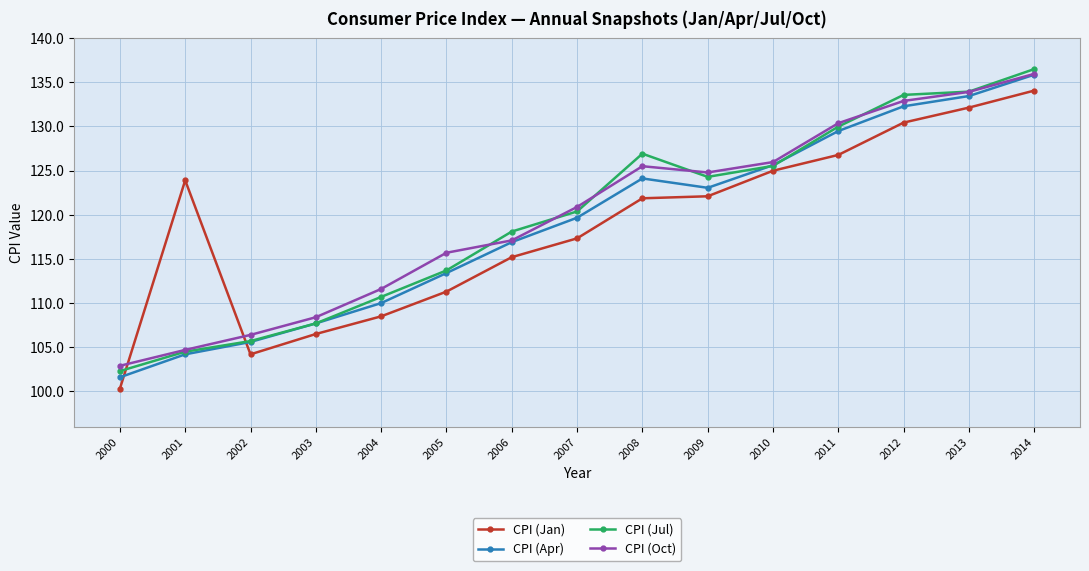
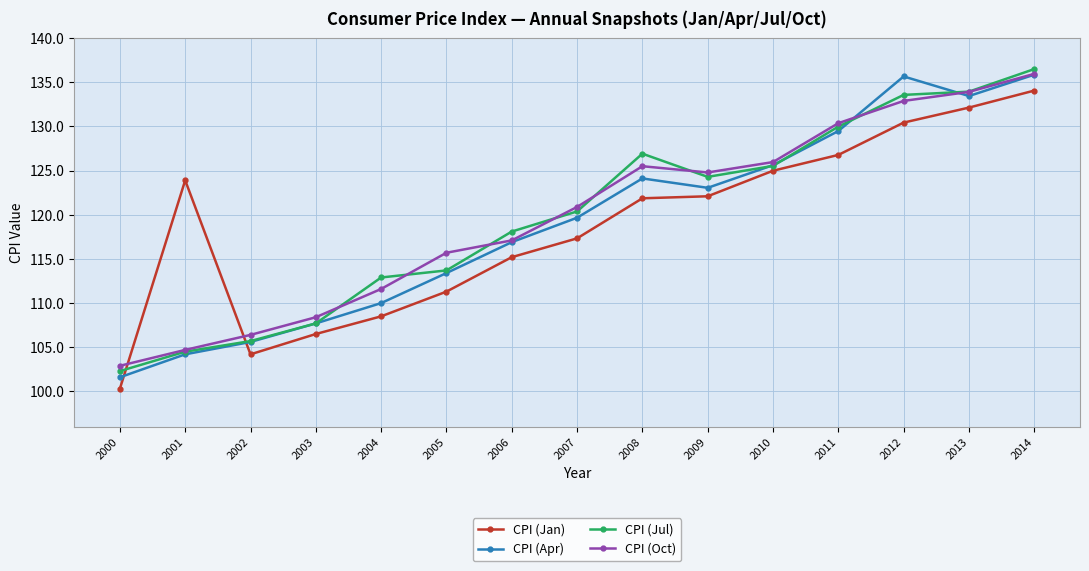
  {
    "CPI (Jan)": {
      "2000": 100,
      "2001": 124,
      "2002": 104,
      "2003": 107,
      "2004": 109,
      "2005": 111,
      "2006": 115,
      "2007": 117,
      "2008": 122,
      "2009": 122,
      "2010": 125,
      "2011": 127,
      "2012": 130,
      "2013": 132,
      "2014": 134
    },
    "CPI (Apr)": {
      "2000": 102,
      "2001": 104,
      "2004": 110,
      "2005": 113,
      "2007": 120,
      "2008": 124,
      "2009": 123,
      "2011": 129,
-     "2012": 132,
+     "2012": 136,
      "2013": 133
    },
    "CPI (Jul)": {
      "2000": 102,
-     "2004": 111,
+     "2004": 113,
      "2005": 114,
      "2006": 118,
      "2007": 120,
      "2008": 127,
      "2009": 124,
      "2011": 130,
      "2012": 134,
      "2014": 136
    },
    "CPI (Oct)": {
      "2000": 103,
      "2002": 106,
      "2003": 108,
      "2004": 112,
      "2005": 116,
      "2007": 121,
      "2008": 126,
      "2009": 125,
      "2010": 126,
      "2011": 130,
      "2012": 133
    }
  }
